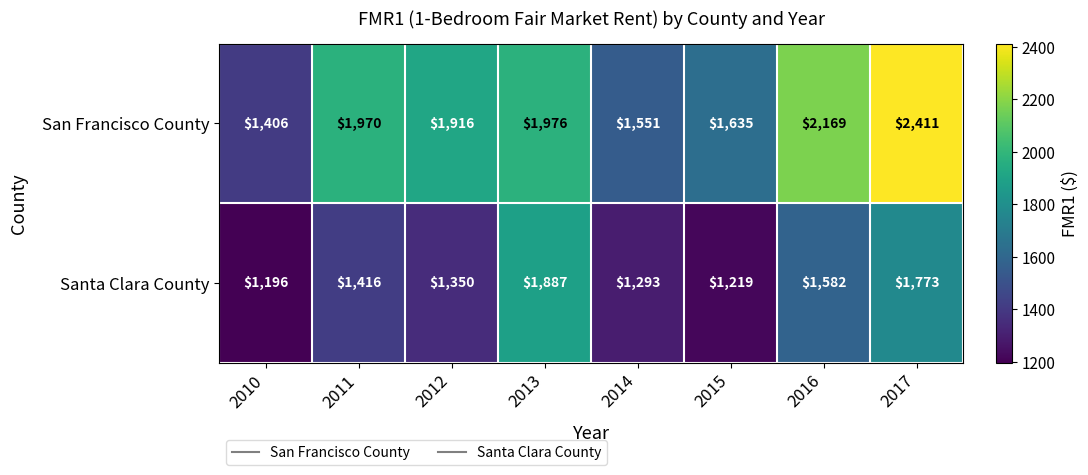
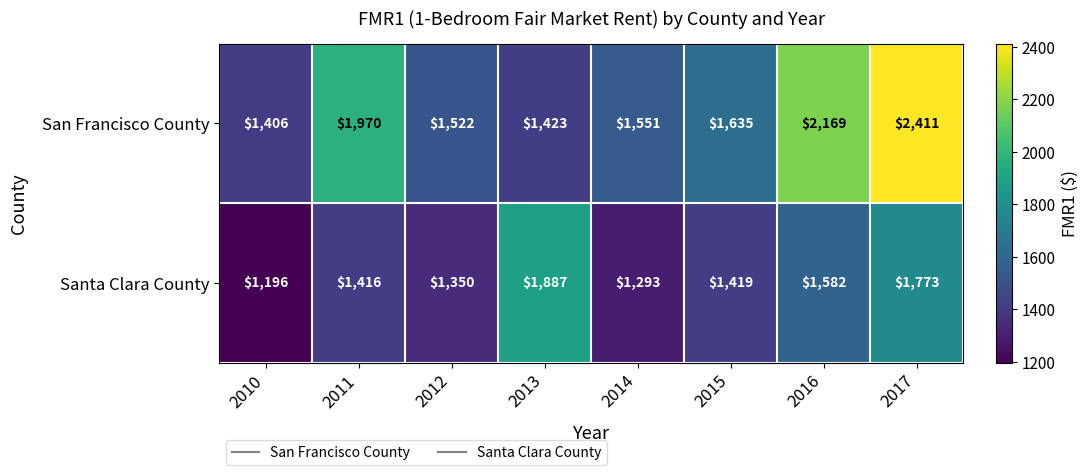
  {
    "San Francisco County": {
      "2010": "$1,406",
      "2011": "$1,970",
-     "2012": "$1,916",
-     "2013": "$1,976",
+     "2012": "$1,522",
+     "2013": "$1,423",
      "2014": "$1,551",
      "2015": "$1,635",
      "2016": "$2,169",
      "2017": "$2,411"
    },
    "Santa Clara County": {
      "2010": "$1,196",
      "2011": "$1,416",
      "2012": "$1,350",
      "2013": "$1,887",
      "2014": "$1,293",
-     "2015": "$1,219",
+     "2015": "$1,419",
      "2016": "$1,582",
      "2017": "$1,773"
    }
  }
